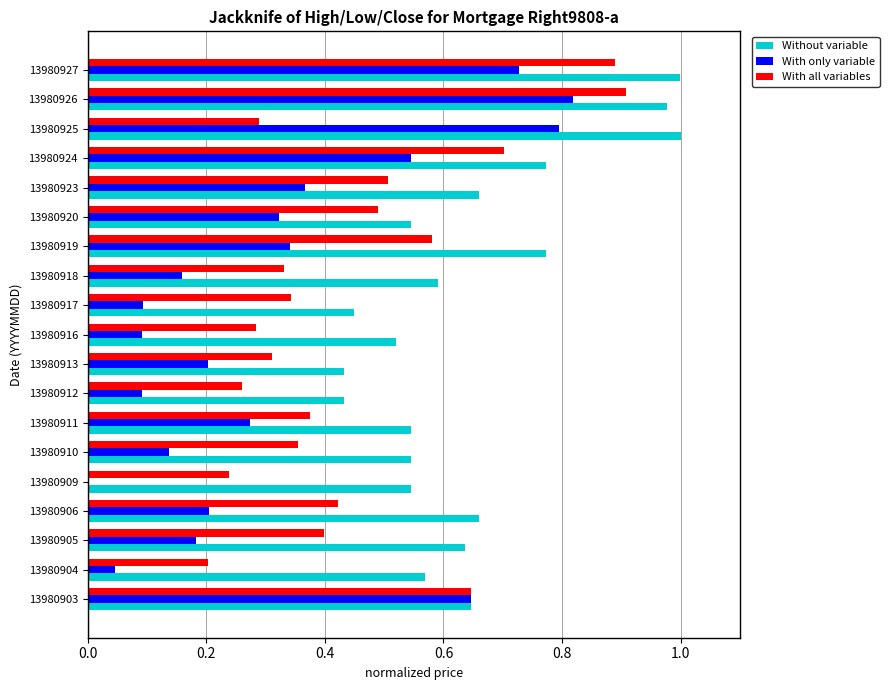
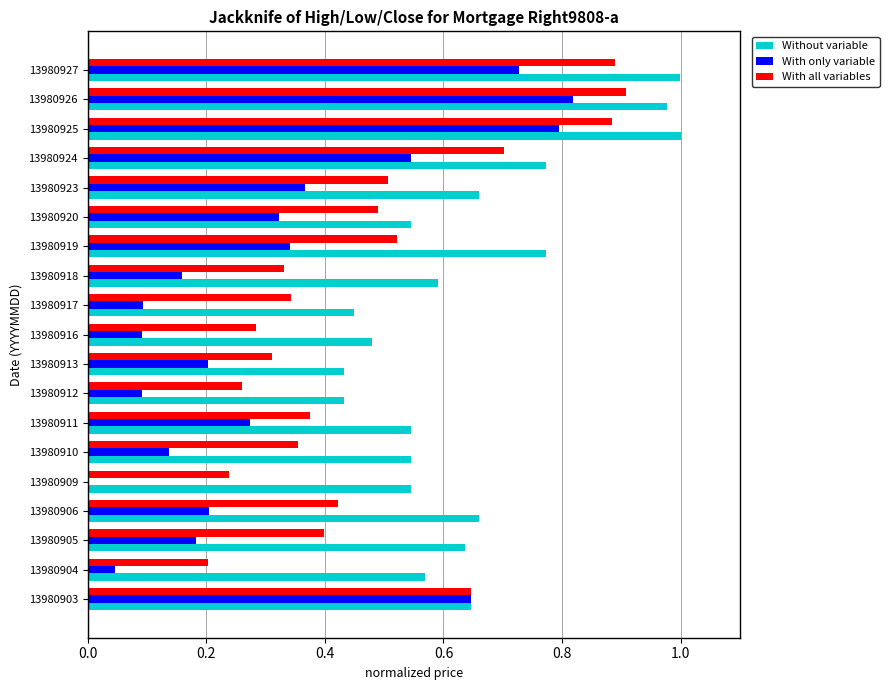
  {
    "Without variable": {
      "13980927": 1.00,
      "13980926": 0.98,
      "13980925": 1.00,
      "13980924": 0.77,
      "13980923": 0.66,
      "13980920": 0.55,
      "13980919": 0.77,
      "13980918": 0.59,
      "13980917": 0.45,
-     "13980916": 0.52,
+     "13980916": 0.48,
      "13980913": 0.43,
      "13980912": 0.43,
      "13980911": 0.55,
      "13980910": 0.55,
      "13980909": 0.55,
      "13980906": 0.66,
      "13980905": 0.64,
      "13980904": 0.57,
      "13980903": 0.65
    },
    "With only variable": {
      "13980927": 0.73,
      "13980926": 0.82,
      "13980925": 0.80,
      "13980924": 0.55,
      "13980923": 0.37,
      "13980920": 0.32,
      "13980919": 0.34,
      "13980918": 0.16,
      "13980917": 0.09,
      "13980916": 0.09,
      "13980913": 0.20,
      "13980912": 0.09,
      "13980911": 0.27,
      "13980910": 0.14,
      "13980909": 0.00,
      "13980906": 0.20,
      "13980905": 0.18,
      "13980904": 0.05,
      "13980903": 0.65
    },
    "With all variables": {
      "13980927": 0.89,
      "13980926": 0.91,
-     "13980925": 0.29,
+     "13980925": 0.88,
      "13980924": 0.70,
      "13980923": 0.51,
      "13980920": 0.49,
-     "13980919": 0.58,
+     "13980919": 0.52,
      "13980918": 0.33,
      "13980917": 0.34,
      "13980916": 0.28,
      "13980913": 0.31,
      "13980912": 0.26,
      "13980911": 0.37,
      "13980910": 0.35,
      "13980909": 0.24,
      "13980906": 0.42,
      "13980905": 0.40,
      "13980904": 0.20,
      "13980903": 0.65
    }
  }
